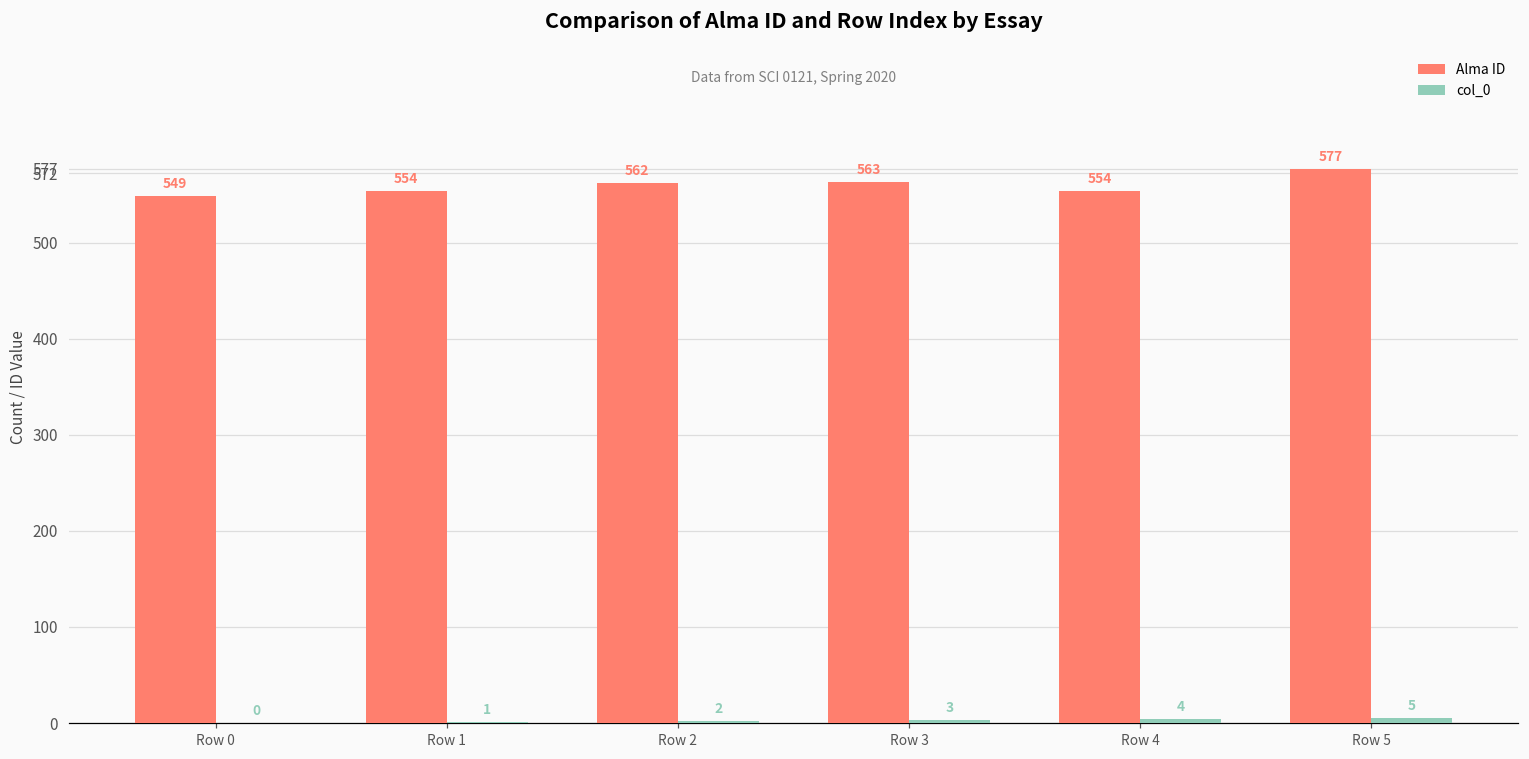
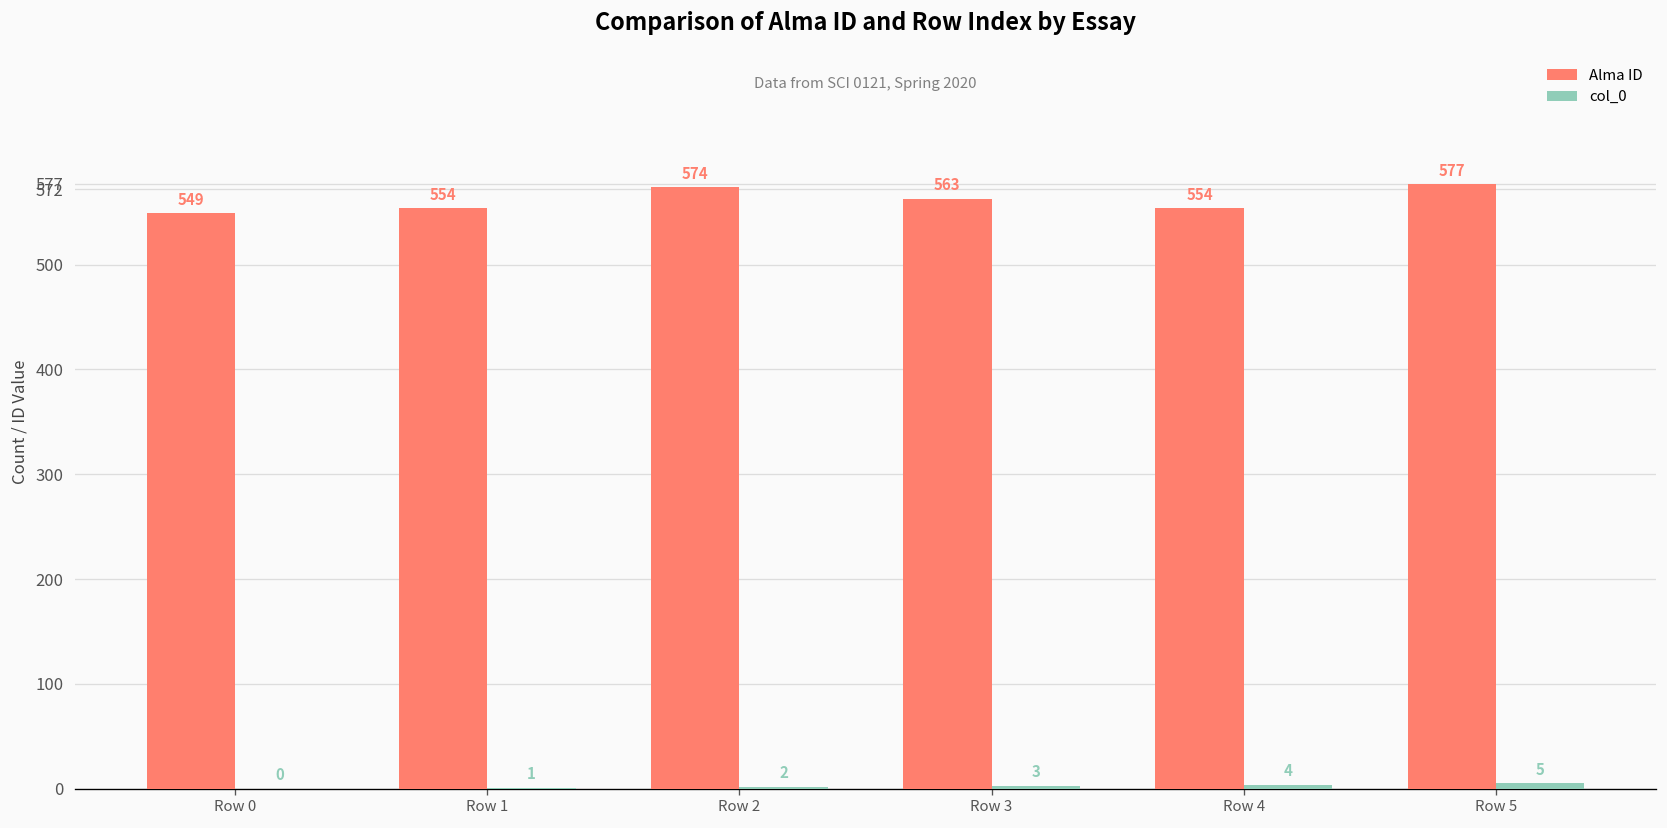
  {
    "Alma ID": {
      "Row 0": 549,
      "Row 1": 554,
-     "Row 2": 562,
+     "Row 2": 574,
      "Row 3": 563,
      "Row 4": 554,
      "Row 5": 577
    },
    "col_0": {
      "Row 0": 0,
      "Row 1": 1,
      "Row 2": 2,
      "Row 3": 3,
      "Row 4": 4,
      "Row 5": 5
    }
  }
